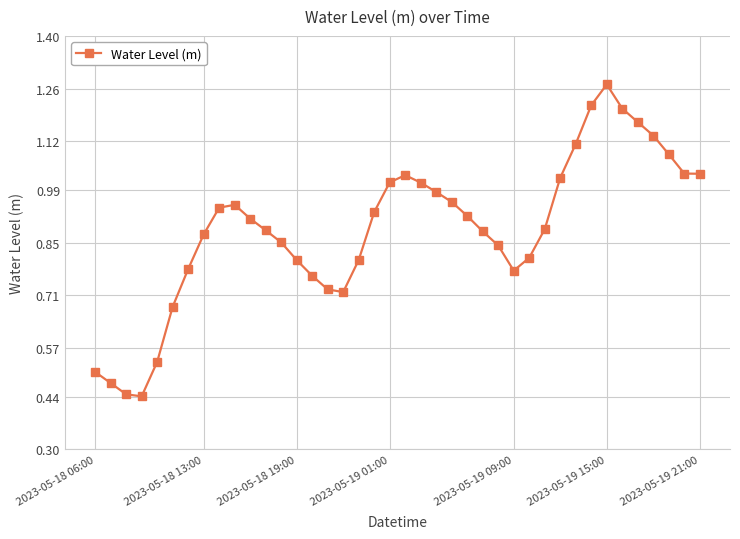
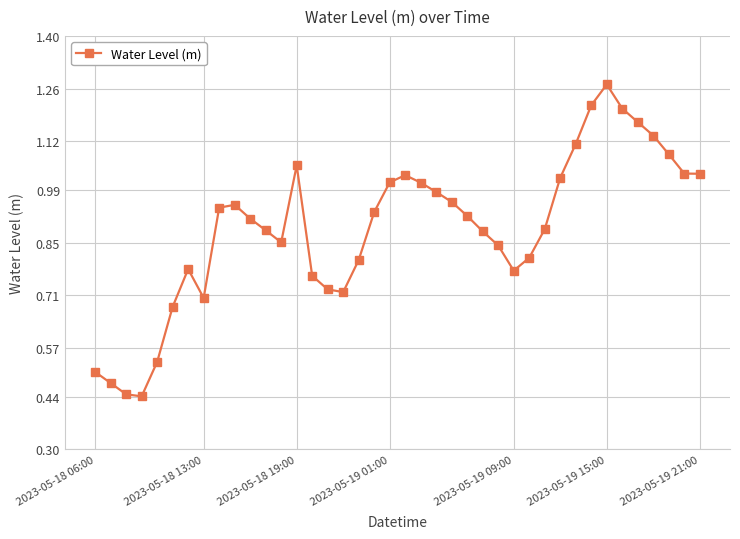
  {
    "2023-05-18 06:00": 0.51,
-   "2023-05-18 13:00": 0.87,
-   "2023-05-18 19:00": 0.80,
+   "2023-05-18 13:00": 0.70,
+   "2023-05-18 19:00": 1.06,
    "2023-05-19 01:00": 1.01,
    "2023-05-19 09:00": 0.78,
    "2023-05-19 15:00": 1.27,
    "2023-05-19 21:00": 1.03
  }
